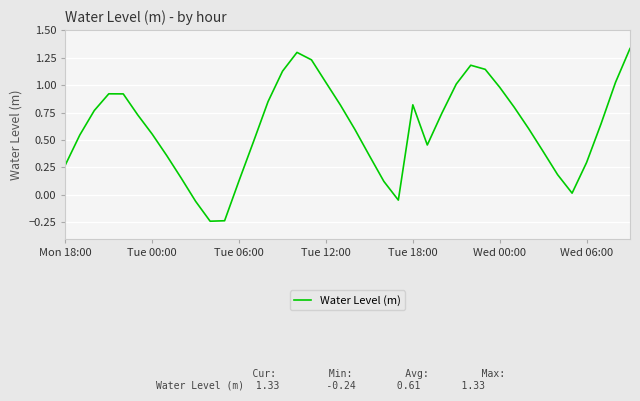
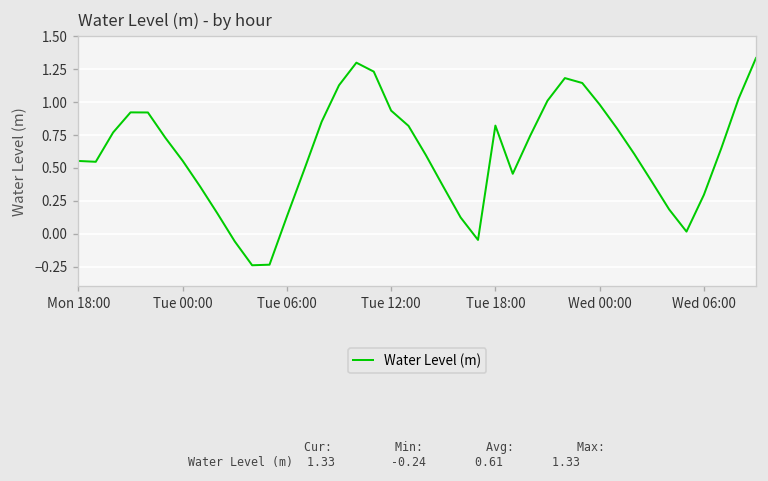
  {
-   "Mon 18:00": 0.27,
+   "Mon 18:00": 0.55,
    "Tue 00:00": 0.55,
    "Tue 06:00": 0.13,
-   "Tue 12:00": 1.02,
+   "Tue 12:00": 0.93,
    "Tue 18:00": 0.82,
    "Wed 00:00": 0.98,
    "Wed 06:00": 0.29
  }
